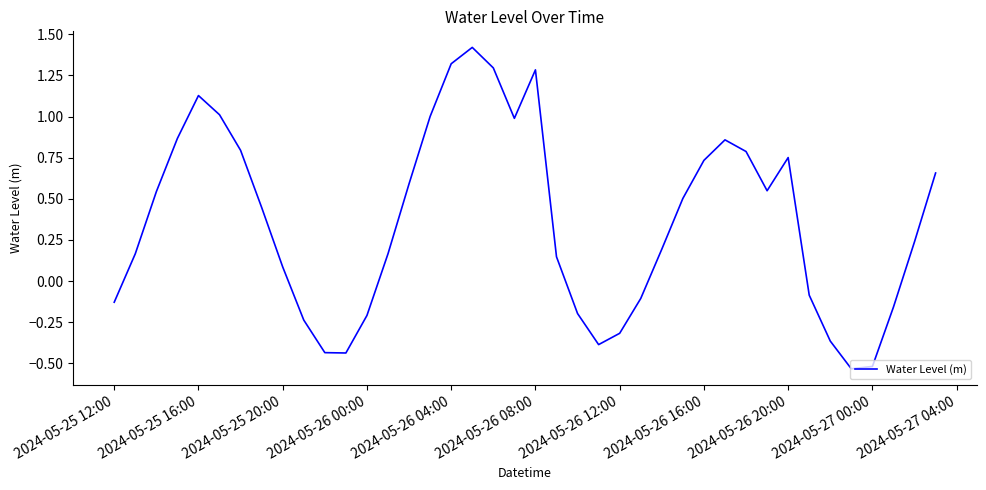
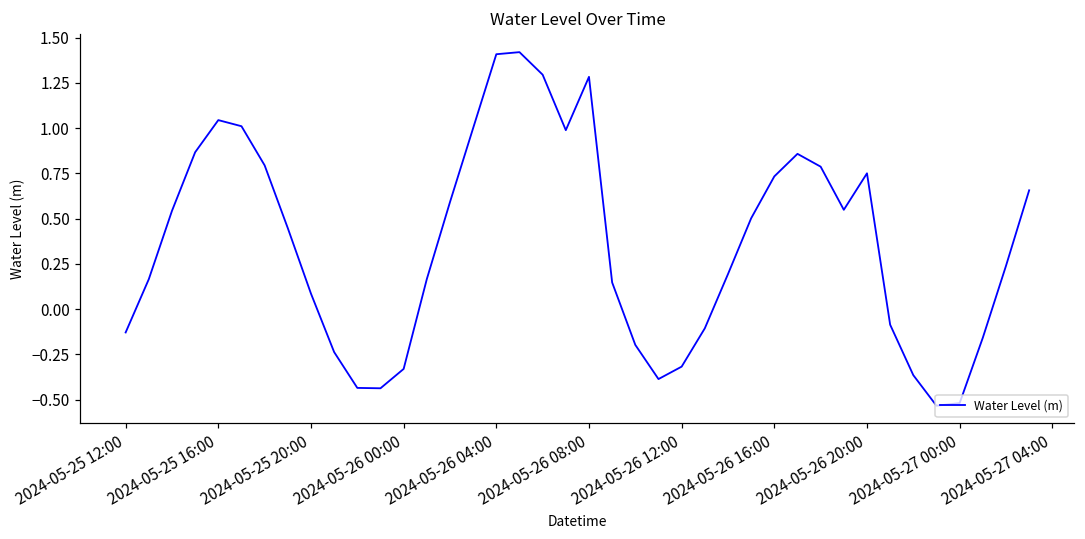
  {
    "2024-05-25 12:00": -0.13,
-   "2024-05-25 16:00": 1.13,
+   "2024-05-25 16:00": 1.04,
    "2024-05-25 20:00": 0.09,
-   "2024-05-26 00:00": -0.21,
-   "2024-05-26 04:00": 1.32,
+   "2024-05-26 00:00": -0.33,
+   "2024-05-26 04:00": 1.41,
    "2024-05-26 08:00": 1.28,
    "2024-05-26 12:00": -0.32,
    "2024-05-26 16:00": 0.73,
    "2024-05-26 20:00": 0.75
  }
